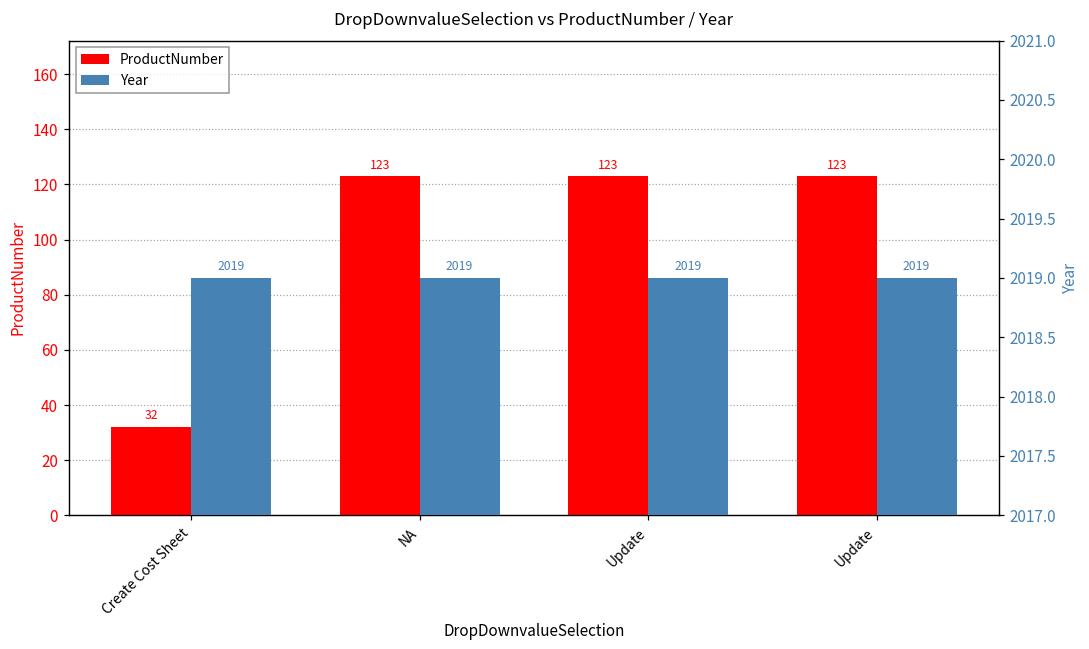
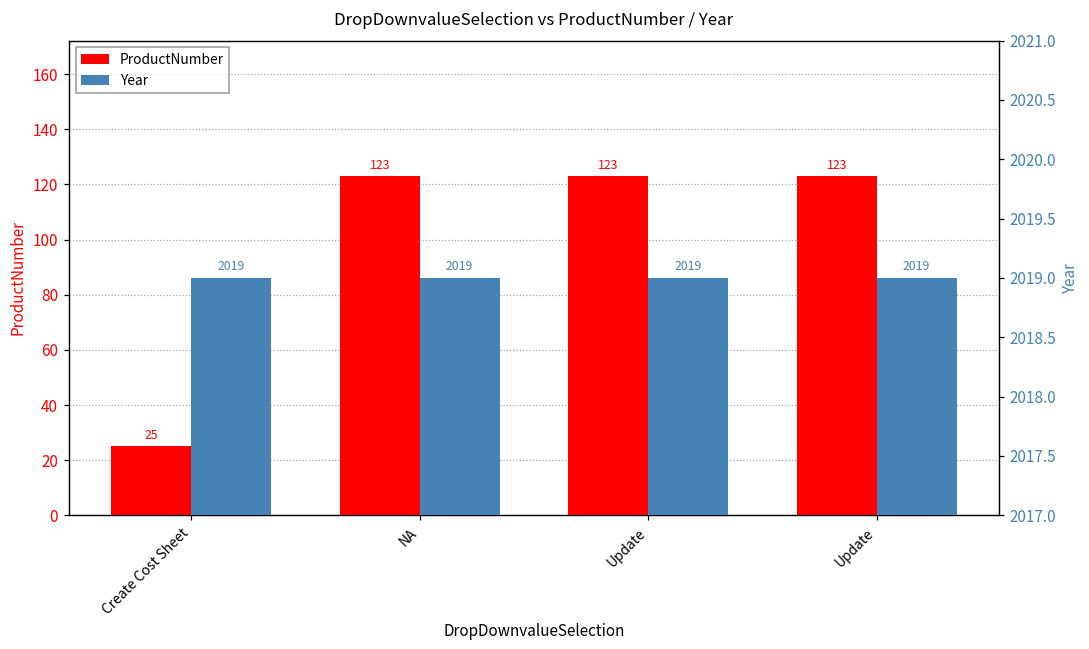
  {
    "ProductNumber": {
-     "Create Cost Sheet": 32,
+     "Create Cost Sheet": 25,
      "NA": 123
    },
    "Year": {
      "Create Cost Sheet": 2019,
      "NA": 2019
    }
  }
